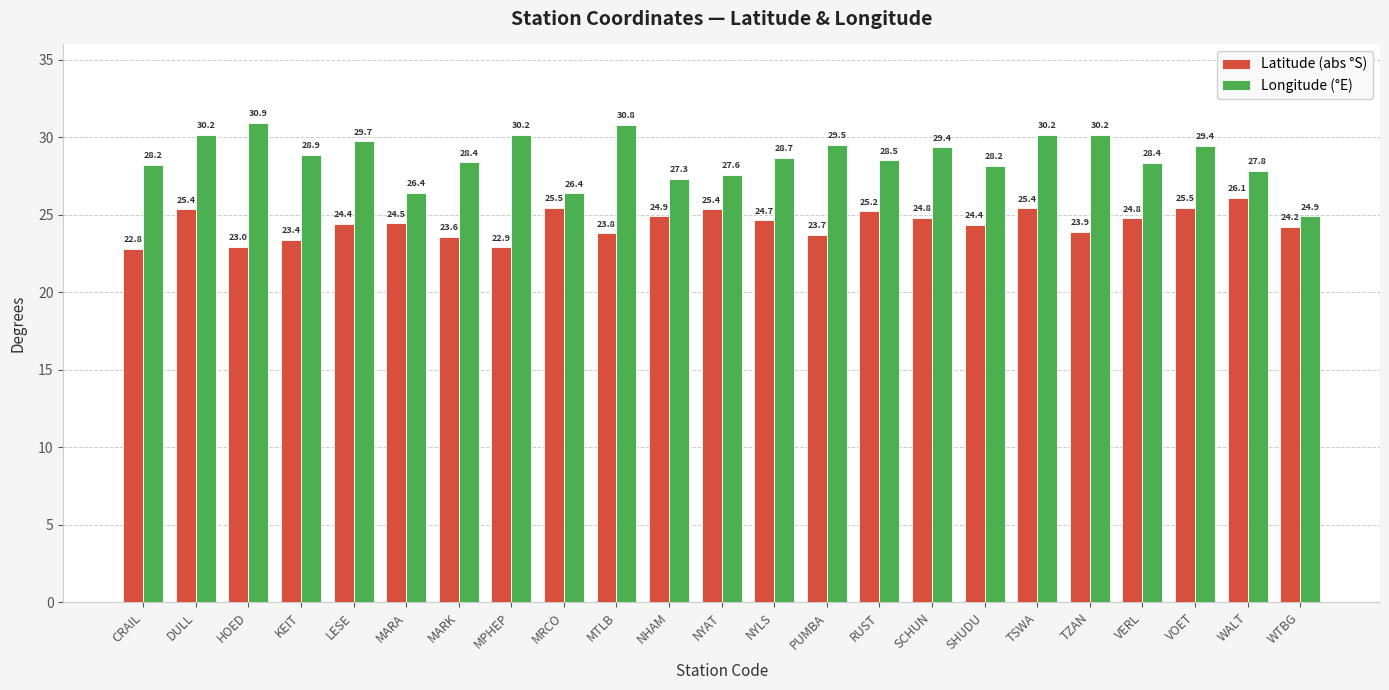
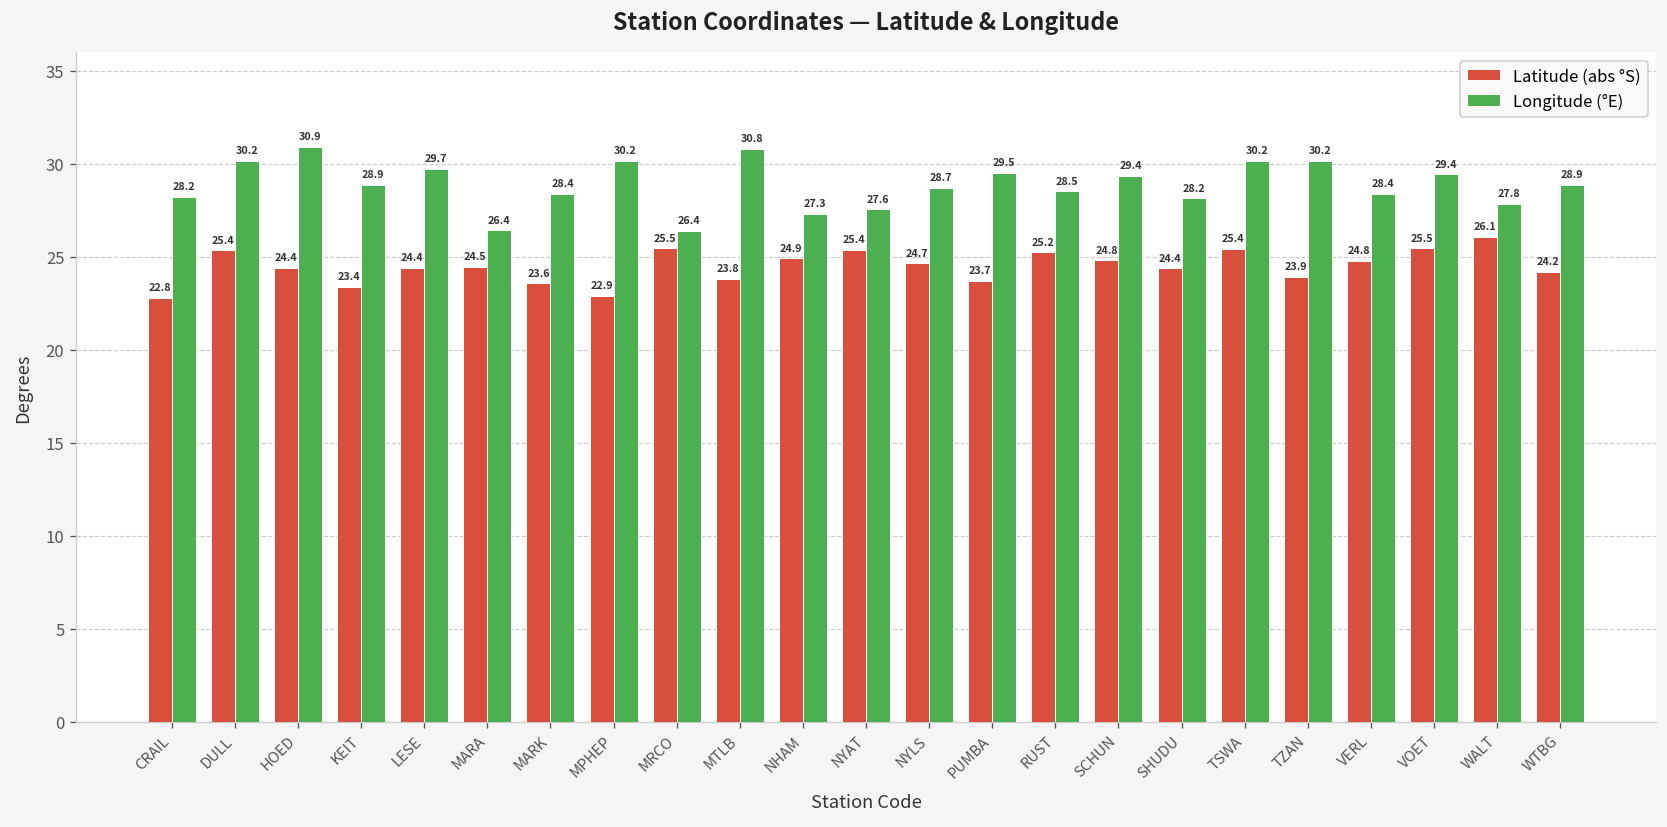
  {
    "Latitude (abs °S)": {
      "CRAIL": 22.8,
      "DULL": 25.4,
-     "HOED": 23.0,
+     "HOED": 24.4,
      "KEIT": 23.4,
      "LESE": 24.4,
      "MARA": 24.5,
      "MARK": 23.6,
      "MPHEP": 22.9,
      "MRCO": 25.5,
      "MTLB": 23.8,
      "NHAM": 24.9,
      "NYAT": 25.4,
      "NYLS": 24.7,
      "PUMBA": 23.7,
      "RUST": 25.2,
      "SCHUN": 24.8,
      "SHUDU": 24.4,
      "TSWA": 25.4,
      "TZAN": 23.9,
      "VERL": 24.8,
      "VOET": 25.5,
      "WALT": 26.1,
      "WTBG": 24.2
    },
    "Longitude (°E)": {
      "CRAIL": 28.2,
      "DULL": 30.2,
      "HOED": 30.9,
      "KEIT": 28.9,
      "LESE": 29.7,
      "MARA": 26.4,
      "MARK": 28.4,
      "MPHEP": 30.2,
      "MRCO": 26.4,
      "MTLB": 30.8,
      "NHAM": 27.3,
      "NYAT": 27.6,
      "NYLS": 28.7,
      "PUMBA": 29.5,
      "RUST": 28.5,
      "SCHUN": 29.4,
      "SHUDU": 28.2,
      "TSWA": 30.2,
      "TZAN": 30.2,
      "VERL": 28.4,
      "VOET": 29.4,
      "WALT": 27.8,
-     "WTBG": 24.9
+     "WTBG": 28.9
    }
  }
